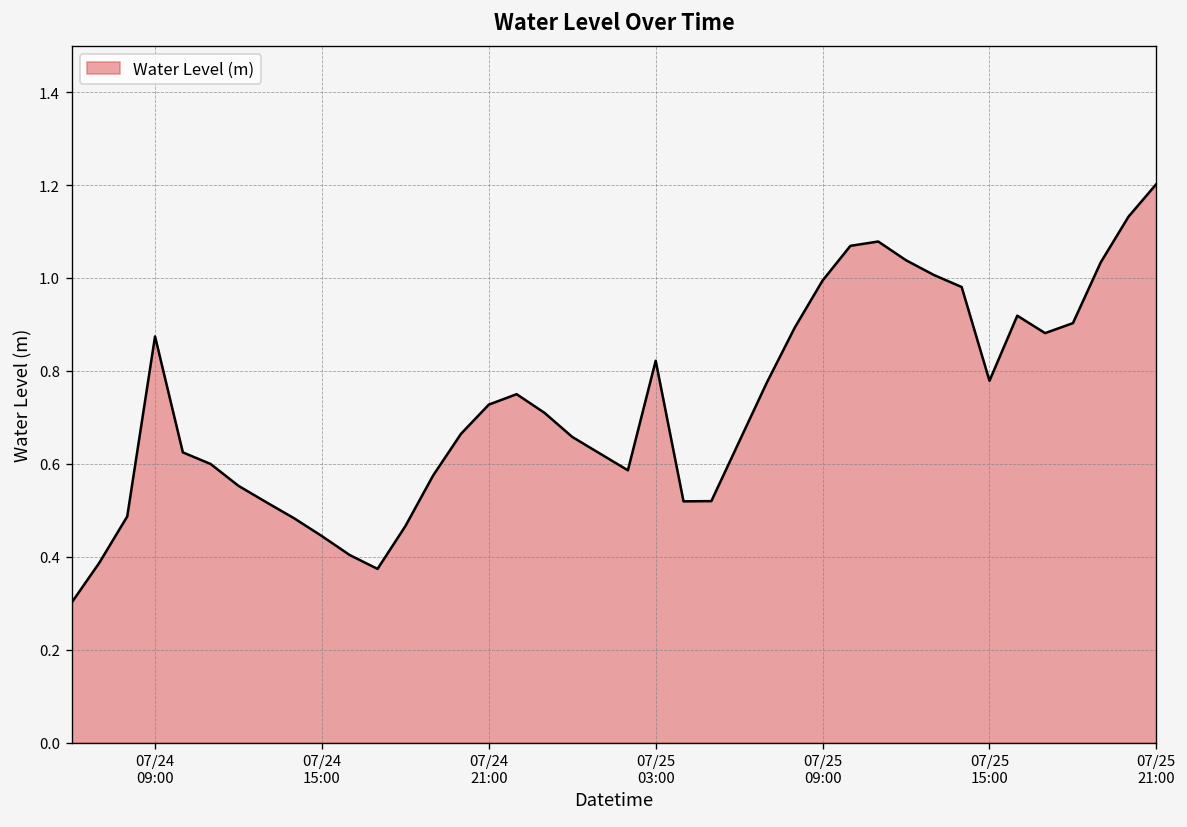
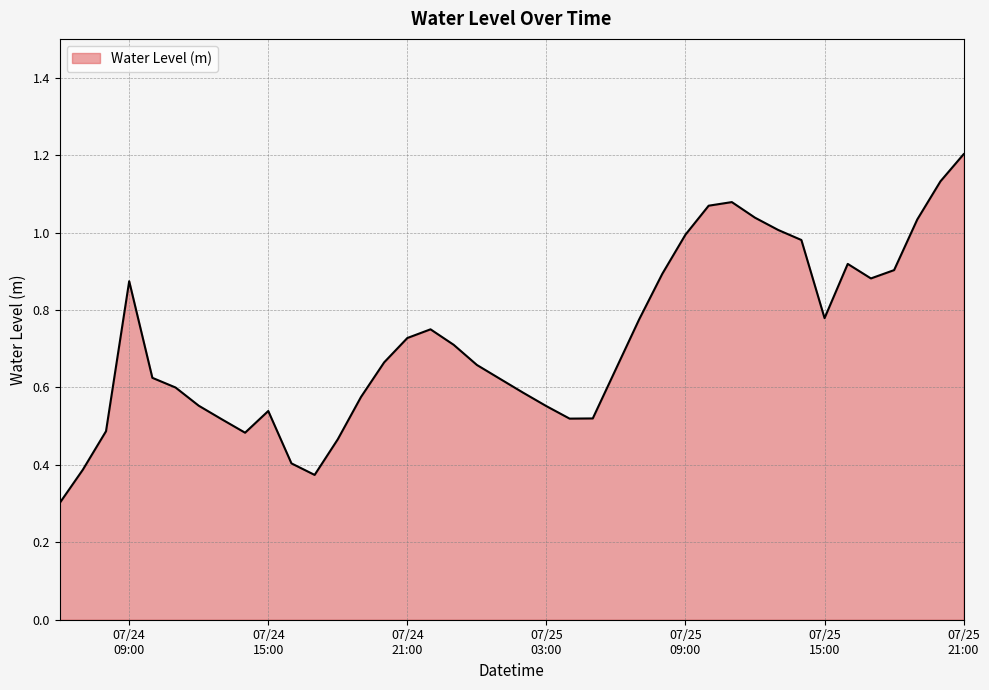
  {
    "07/24 09:00": 0.87,
-   "07/24 15:00": 0.44,
+   "07/24 15:00": 0.54,
    "07/24 21:00": 0.73,
-   "07/25 03:00": 0.82,
+   "07/25 03:00": 0.55,
    "07/25 09:00": 0.99,
    "07/25 15:00": 0.78,
    "07/25 21:00": 1.20
  }
